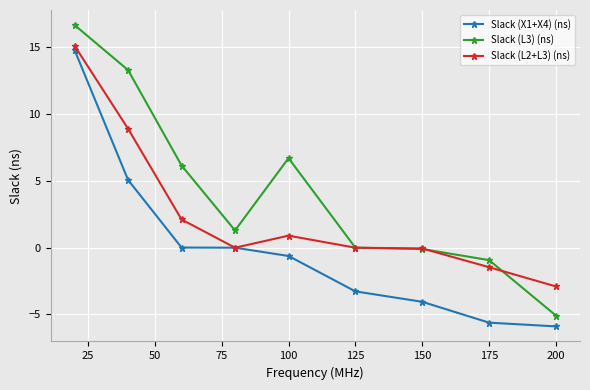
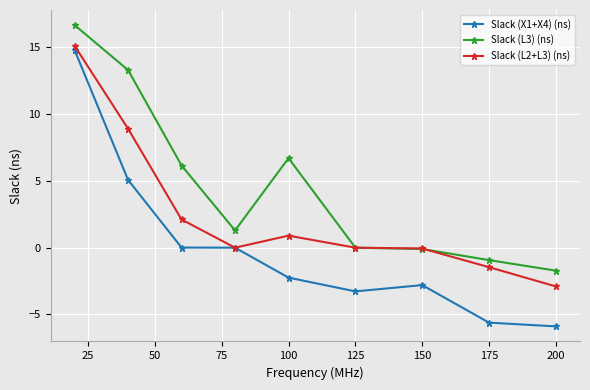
  {
    "Slack (X1+X4) (ns)": {
-     "100": -0.6,
+     "100": -2.2,
      "125": -3.3,
-     "150": -4.1,
+     "150": -2.8,
      "175": -5.6,
      "200": -5.9
    },
    "Slack (L3) (ns)": {
      "100": 6.7,
      "175": -0.9,
-     "200": -5.1
+     "200": -1.7
    },
    "Slack (L2+L3) (ns)": {
      "100": 0.9,
      "175": -1.5,
      "200": -2.9
    }
  }
